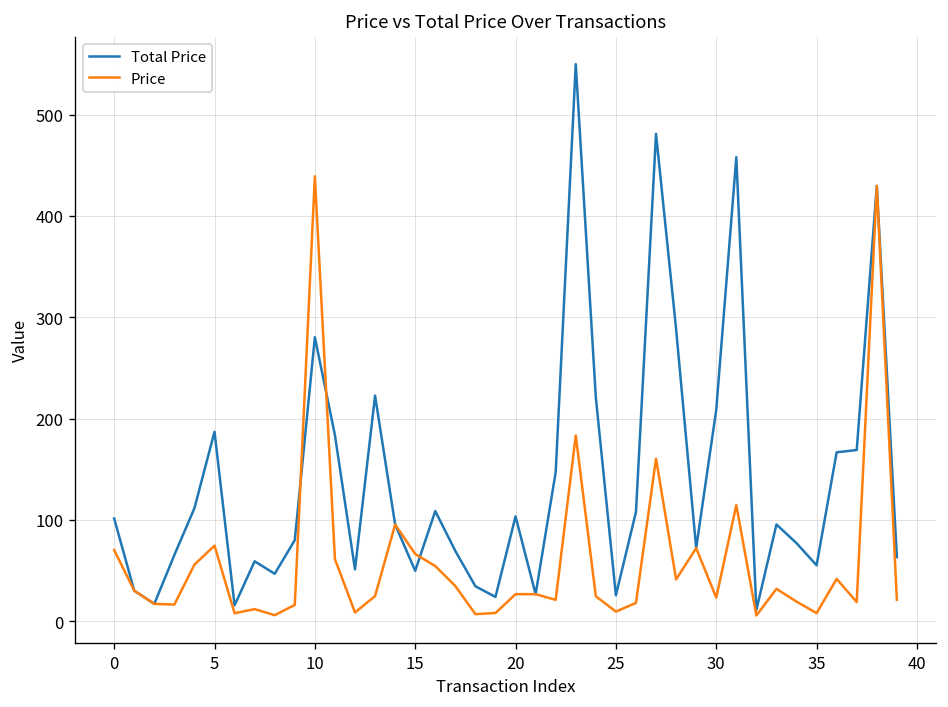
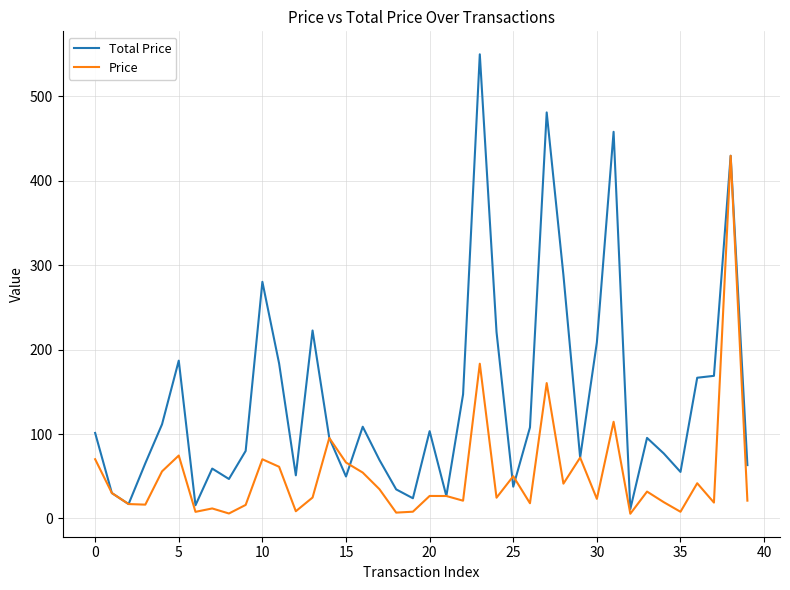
  {
    "Total Price": {
      "0": 100,
      "5": 190,
      "10": 280,
      "15": 50,
      "20": 100,
-     "25": 30,
+     "25": 40,
      "30": 210,
      "35": 60
    },
    "Price": {
      "0": 70,
      "5": 70,
-     "10": 440,
+     "10": 70,
      "15": 70,
      "20": 30,
-     "25": 10,
+     "25": 50,
      "30": 20,
      "35": 10
    }
  }
